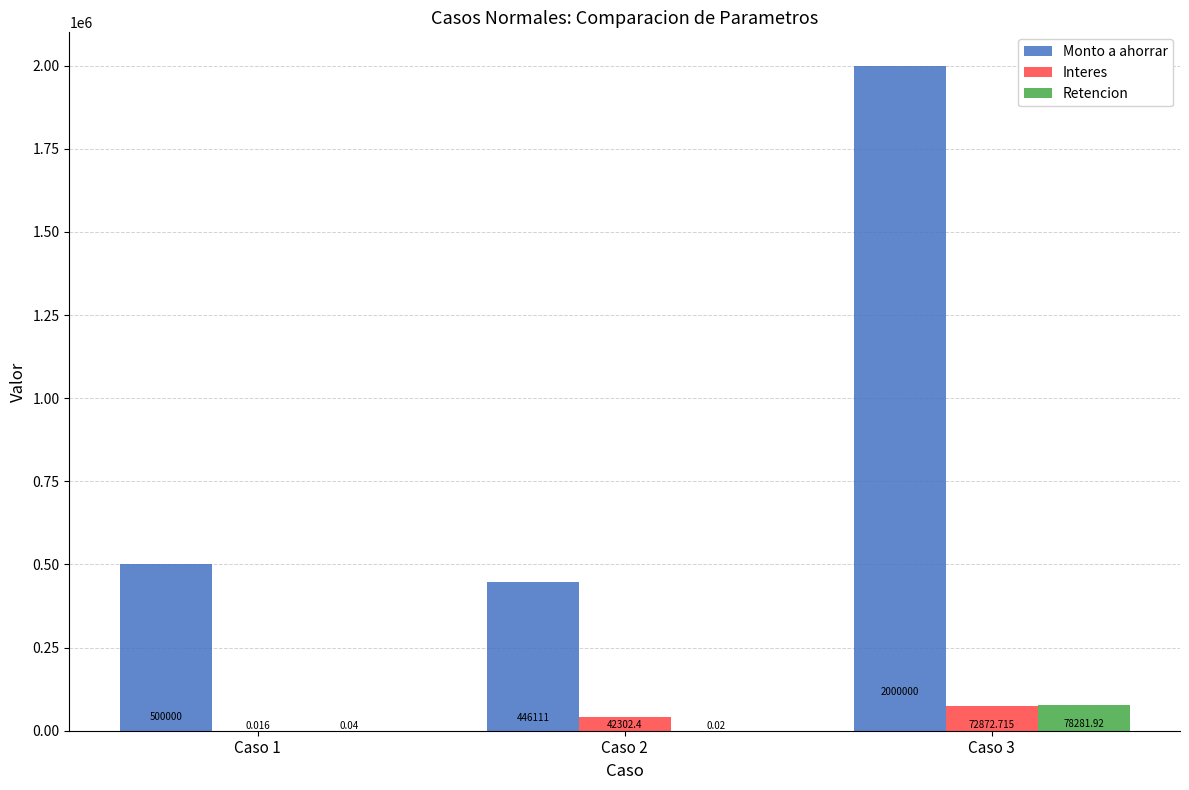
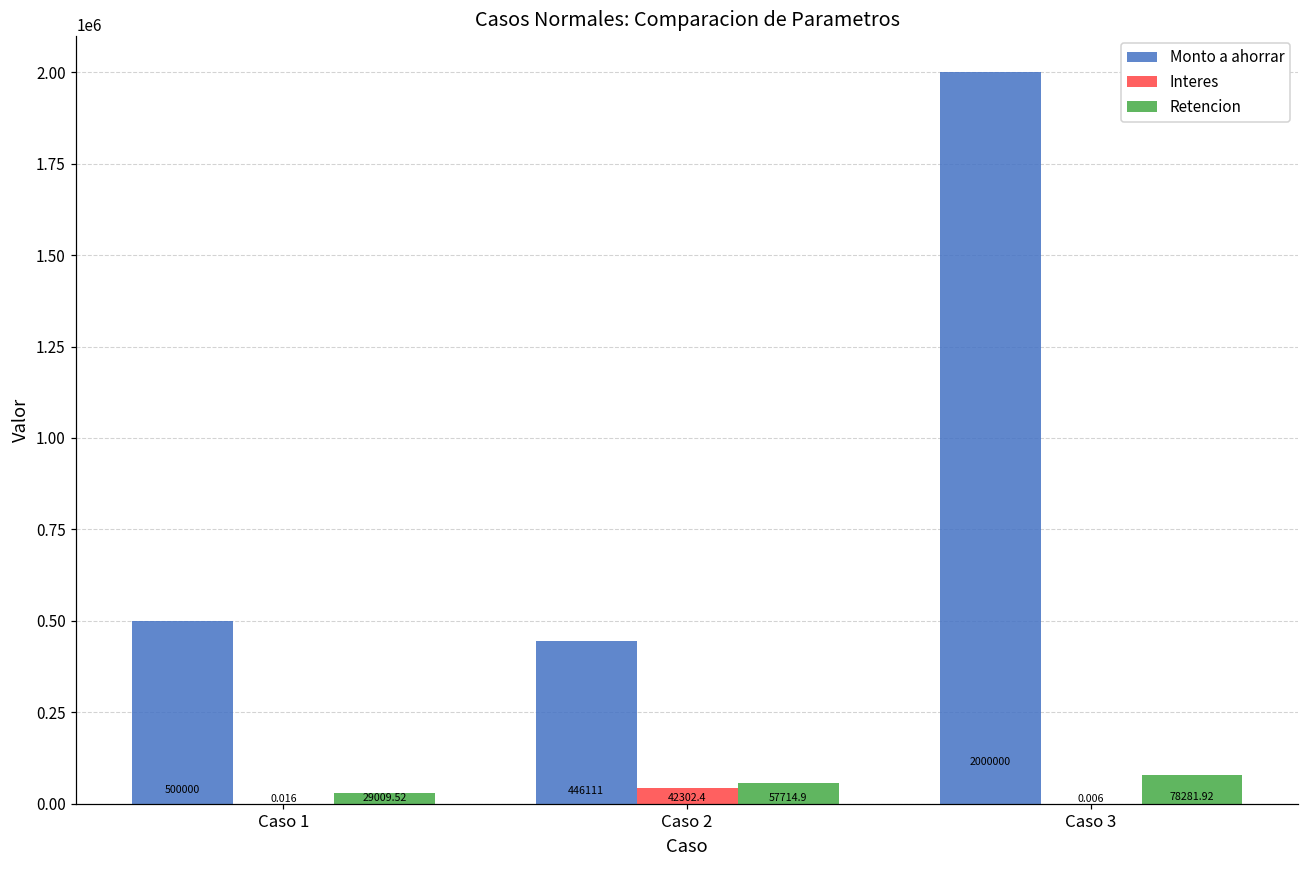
  {
    "Monto a ahorrar": {
      "Caso 1": 500000,
      "Caso 2": 446111,
      "Caso 3": 2000000
    },
    "Interes": {
      "Caso 1": 0.016,
      "Caso 2": 42302.4,
-     "Caso 3": 72872.715
+     "Caso 3": 0.006
    },
    "Retencion": {
-     "Caso 1": 0.04,
-     "Caso 2": 0.02,
+     "Caso 1": 29009.52,
+     "Caso 2": 57714.9,
      "Caso 3": 78281.92
    }
  }
